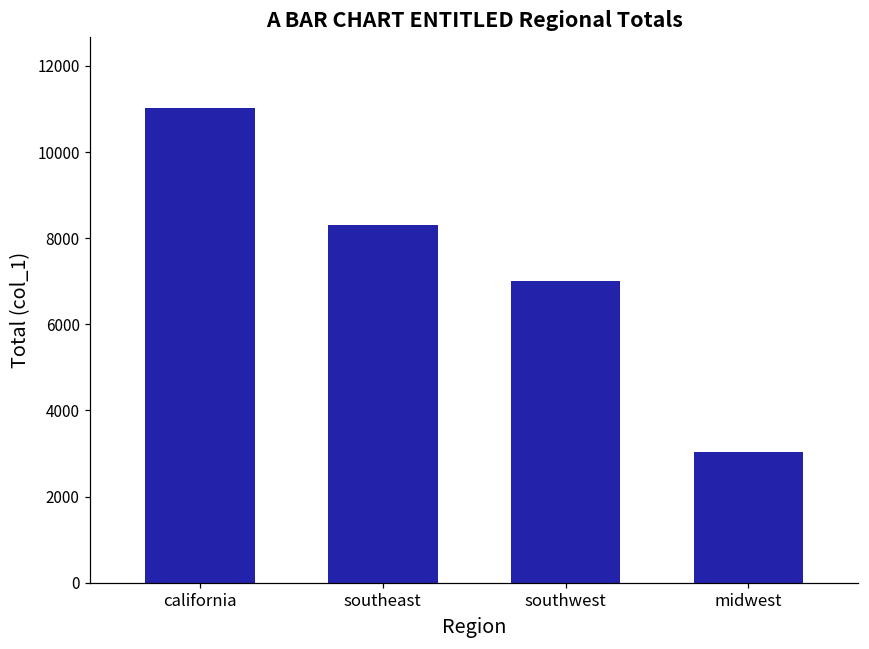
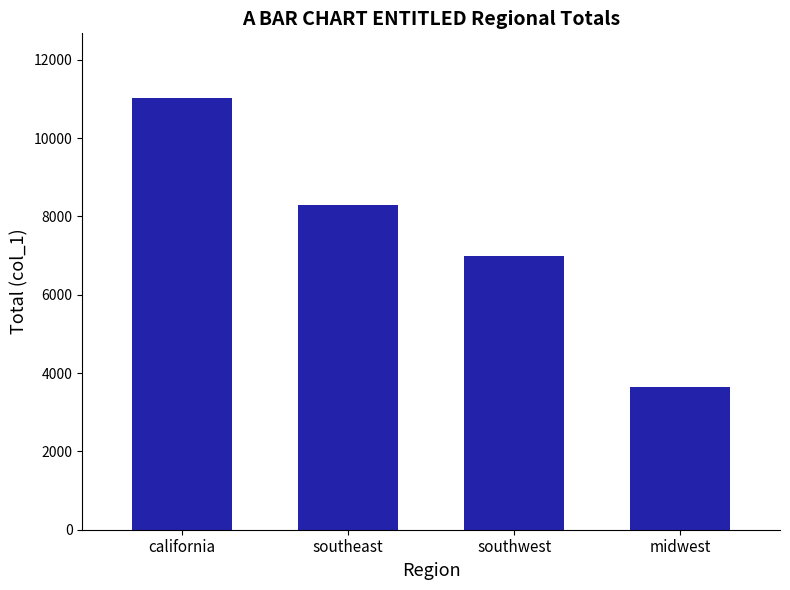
  {
    "california": 11000,
    "southeast": 8300,
    "southwest": 7000,
-   "midwest": 3000
+   "midwest": 3600
  }
